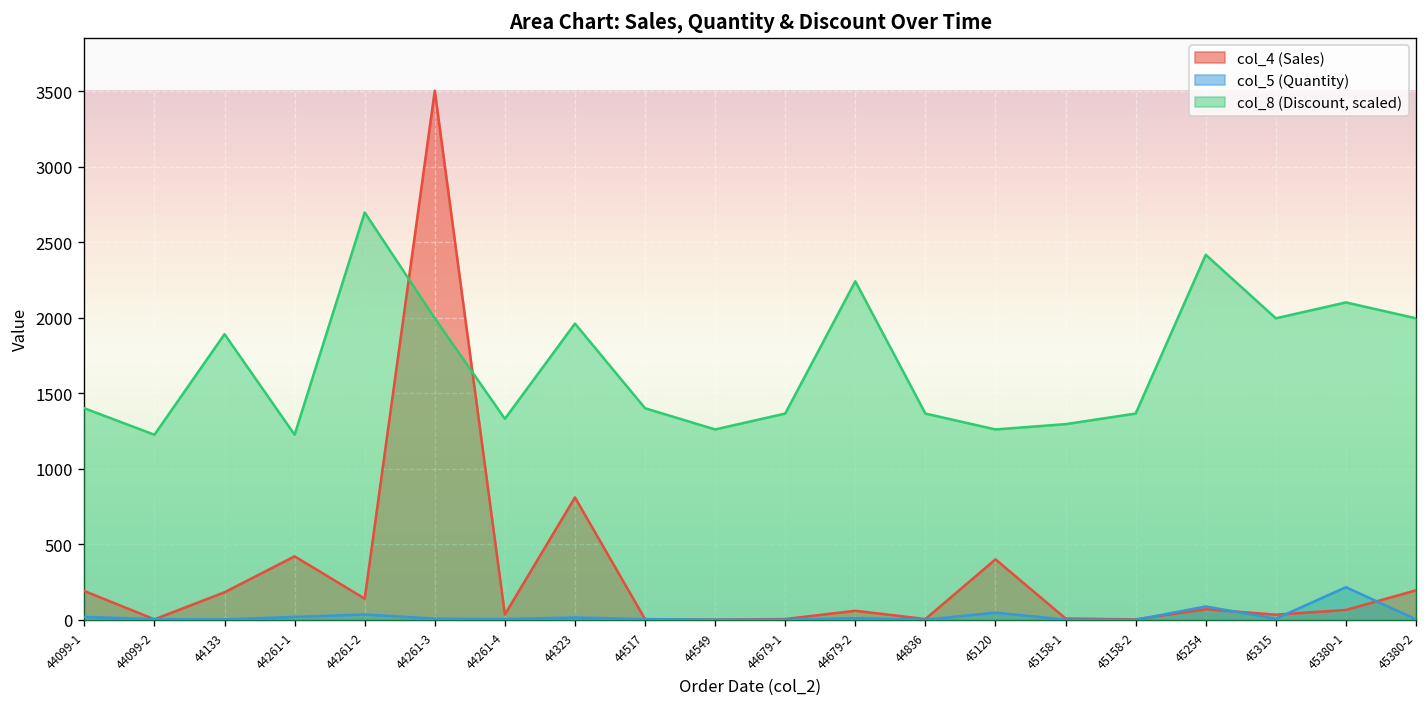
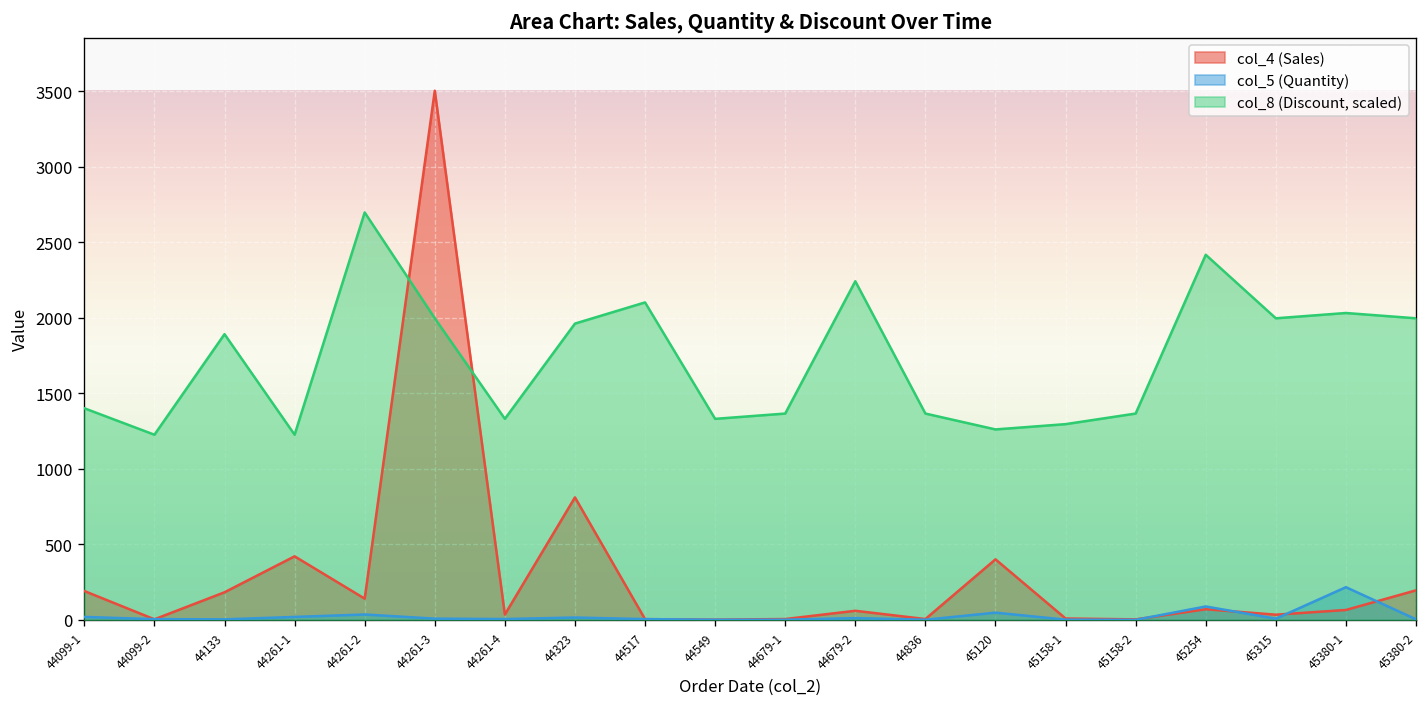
  {
    "col_4 (Sales)": {
      "44099-1": 190,
      "44133": 180,
      "44261-1": 420,
      "44261-2": 140,
      "44261-3": 3500,
      "44261-4": 40,
      "44323": 810,
      "44679-2": 60,
      "45120": 400,
      "45315": 30,
      "45380-1": 70,
      "45380-2": 200
    },
    "col_5 (Quantity)": {
      "44099-1": 20,
      "44133": 0,
      "44261-1": 20,
      "44261-2": 40,
      "44261-3": 10,
      "44261-4": 10,
      "44323": 20,
      "44679-2": 10,
      "45120": 50,
      "45315": 10,
      "45380-1": 220,
      "45380-2": 0
    },
    "col_8 (Discount, scaled)": {
      "44099-1": 1400,
      "44099-2": 1230,
      "44133": 1890,
      "44261-1": 1230,
      "44261-2": 2700,
      "44261-3": 2000,
      "44261-4": 1330,
      "44323": 1960,
-     "44517": 1400,
-     "44549": 1260,
+     "44517": 2100,
+     "44549": 1330,
      "44679-1": 1370,
      "44679-2": 2240,
      "44836": 1370,
      "45120": 1260,
      "45158-1": 1300,
      "45158-2": 1370,
      "45254": 2420,
      "45315": 2000,
-     "45380-1": 2100,
+     "45380-1": 2030,
      "45380-2": 2000
    }
  }
